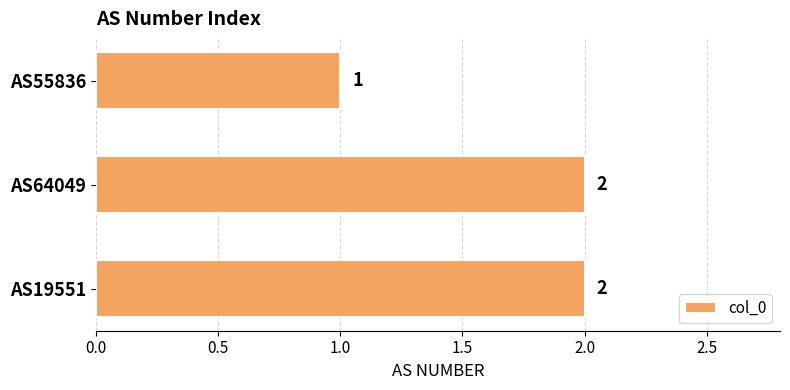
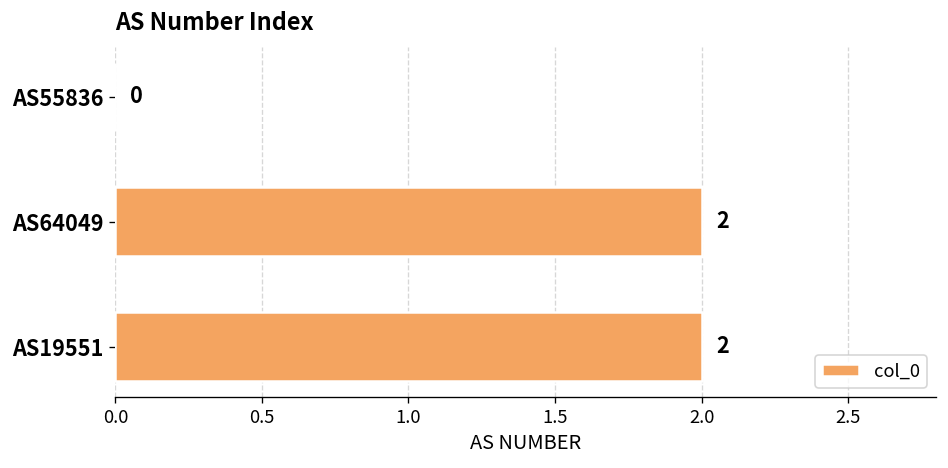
  {
-   "AS55836": 1,
+   "AS55836": 0,
    "AS64049": 2,
    "AS19551": 2
  }
